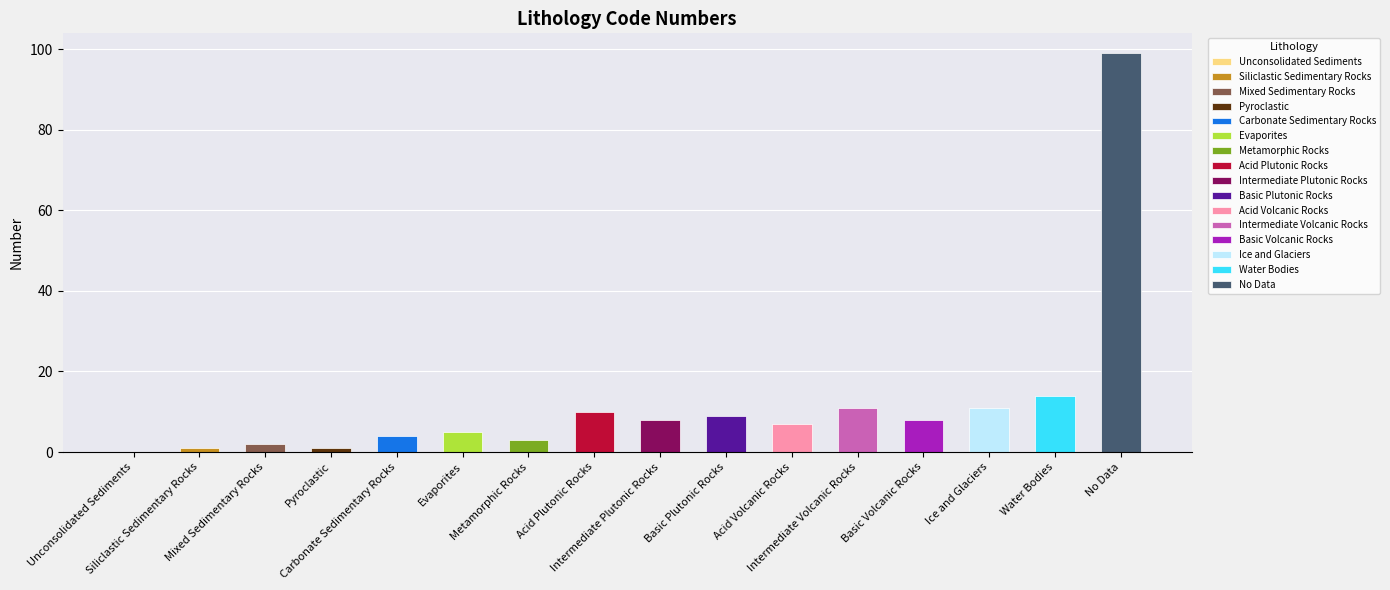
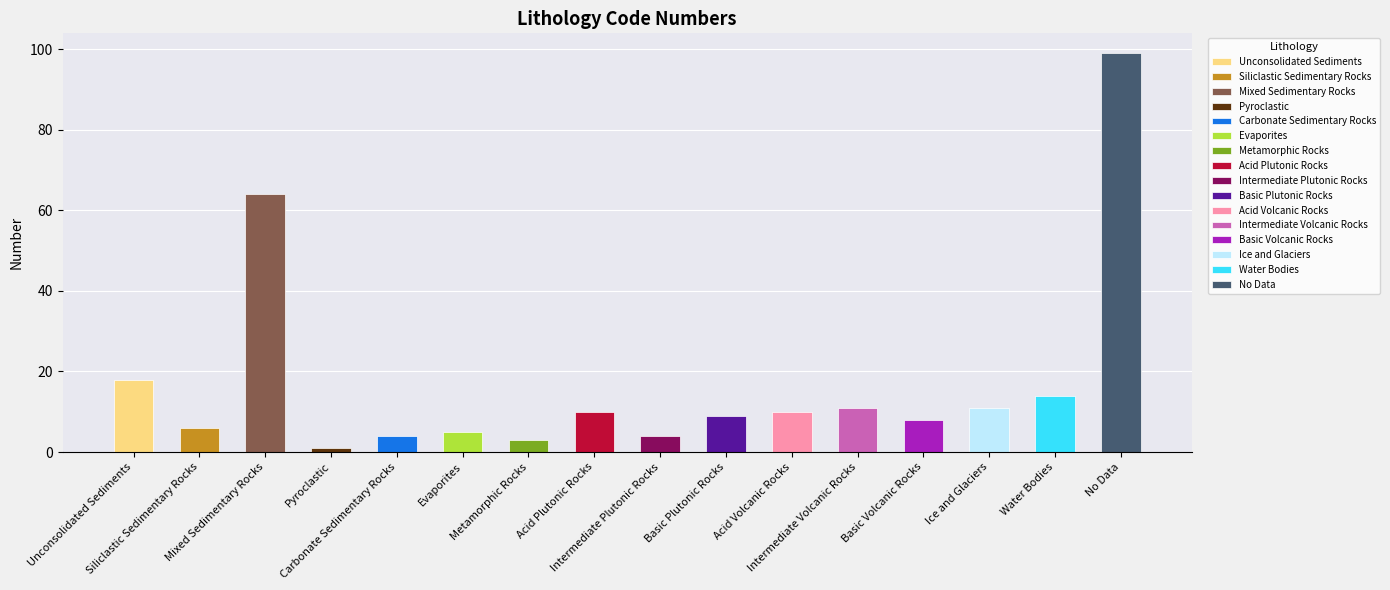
  {
-   "Unconsolidated Sediments": 0,
-   "Siliclastic Sedimentary Rocks": 1,
-   "Mixed Sedimentary Rocks": 2,
+   "Unconsolidated Sediments": 18,
+   "Siliclastic Sedimentary Rocks": 6,
+   "Mixed Sedimentary Rocks": 64,
    "Pyroclastic": 1,
    "Carbonate Sedimentary Rocks": 4,
    "Evaporites": 5,
    "Metamorphic Rocks": 3,
    "Acid Plutonic Rocks": 10,
-   "Intermediate Plutonic Rocks": 8,
+   "Intermediate Plutonic Rocks": 4,
    "Basic Plutonic Rocks": 9,
-   "Acid Volcanic Rocks": 7,
+   "Acid Volcanic Rocks": 10,
    "Intermediate Volcanic Rocks": 11,
    "Basic Volcanic Rocks": 8,
    "Ice and Glaciers": 11,
    "Water Bodies": 14,
    "No Data": 99
  }
